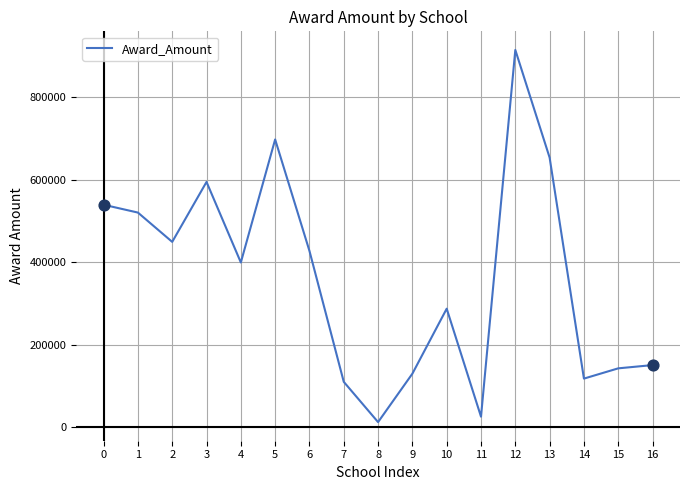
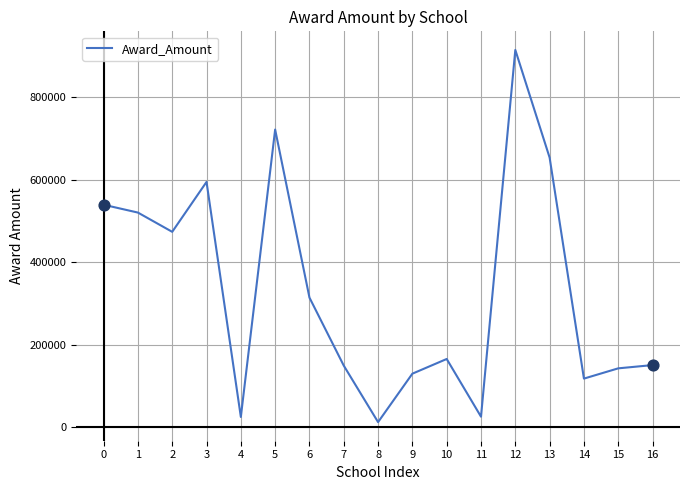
  {
    "Award_Amount": {
      "1": 520000,
-     "2": 450000,
+     "2": 470000,
      "3": 590000,
-     "4": 400000,
-     "5": 700000,
-     "6": 430000,
-     "7": 110000,
+     "4": 30000,
+     "5": 720000,
+     "6": 310000,
+     "7": 150000,
      "8": 10000,
      "9": 130000,
-     "10": 290000,
+     "10": 170000,
      "11": 30000,
      "12": 910000,
      "13": 650000,
      "14": 120000,
      "15": 140000
    }
  }
